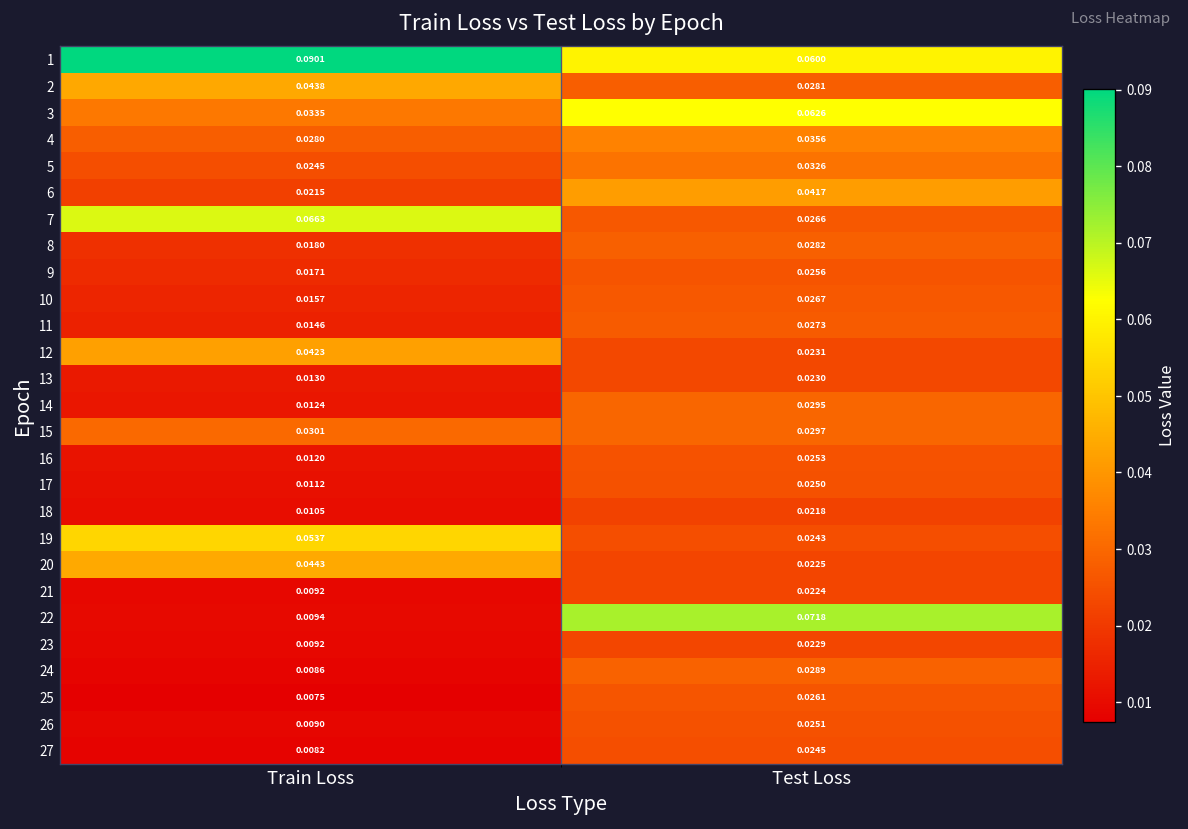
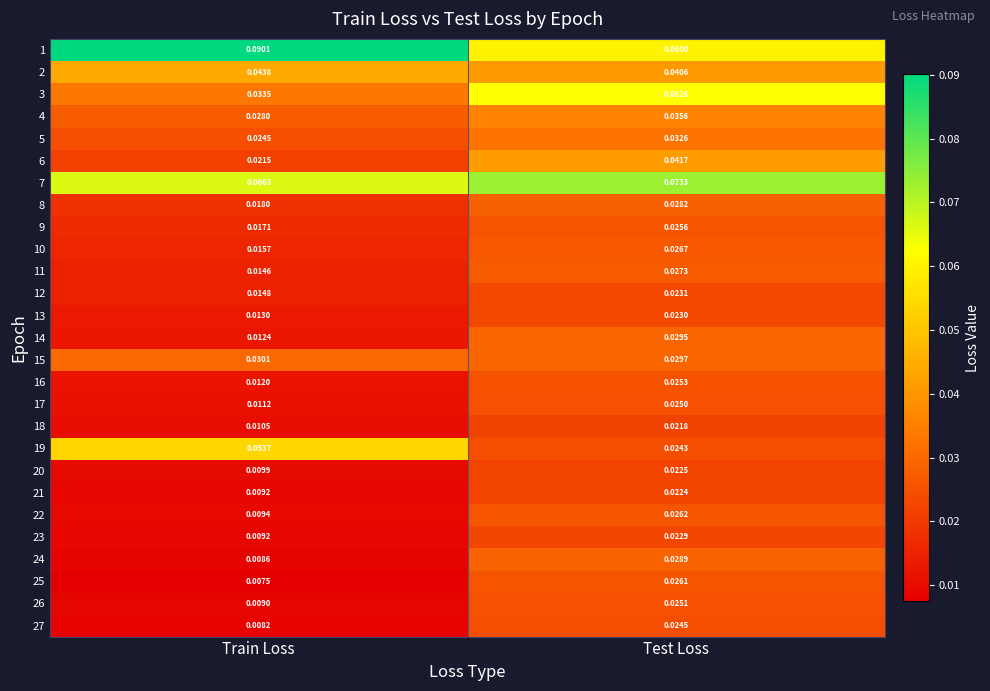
  {
    "1": {
      "Train Loss": 0.0901,
      "Test Loss": 0.0600
    },
    "2": {
      "Train Loss": 0.0438,
-     "Test Loss": 0.0281
+     "Test Loss": 0.0406
    },
    "3": {
      "Train Loss": 0.0335,
      "Test Loss": 0.0626
    },
    "4": {
      "Train Loss": 0.0280,
      "Test Loss": 0.0356
    },
    "5": {
      "Train Loss": 0.0245,
      "Test Loss": 0.0326
    },
    "6": {
      "Train Loss": 0.0215,
      "Test Loss": 0.0417
    },
    "7": {
      "Train Loss": 0.0663,
-     "Test Loss": 0.0266
+     "Test Loss": 0.0733
    },
    "8": {
      "Train Loss": 0.0180,
      "Test Loss": 0.0282
    },
    "9": {
      "Train Loss": 0.0171,
      "Test Loss": 0.0256
    },
    "10": {
      "Train Loss": 0.0157,
      "Test Loss": 0.0267
    },
    "11": {
      "Train Loss": 0.0146,
      "Test Loss": 0.0273
    },
    "12": {
-     "Train Loss": 0.0423,
+     "Train Loss": 0.0148,
      "Test Loss": 0.0231
    },
    "13": {
      "Train Loss": 0.0130,
      "Test Loss": 0.0230
    },
    "14": {
      "Train Loss": 0.0124,
      "Test Loss": 0.0295
    },
    "15": {
      "Train Loss": 0.0301,
      "Test Loss": 0.0297
    },
    "16": {
      "Train Loss": 0.0120,
      "Test Loss": 0.0253
    },
    "17": {
      "Train Loss": 0.0112,
      "Test Loss": 0.0250
    },
    "18": {
      "Train Loss": 0.0105,
      "Test Loss": 0.0218
    },
    "19": {
      "Train Loss": 0.0537,
      "Test Loss": 0.0243
    },
    "20": {
-     "Train Loss": 0.0443,
+     "Train Loss": 0.0099,
      "Test Loss": 0.0225
    },
    "21": {
      "Train Loss": 0.0092,
      "Test Loss": 0.0224
    },
    "22": {
      "Train Loss": 0.0094,
-     "Test Loss": 0.0718
+     "Test Loss": 0.0262
    },
    "23": {
      "Train Loss": 0.0092,
      "Test Loss": 0.0229
    },
    "24": {
      "Train Loss": 0.0086,
      "Test Loss": 0.0289
    },
    "25": {
      "Train Loss": 0.0075,
      "Test Loss": 0.0261
    },
    "26": {
      "Train Loss": 0.0090,
      "Test Loss": 0.0251
    },
    "27": {
      "Train Loss": 0.0082,
      "Test Loss": 0.0245
    }
  }
